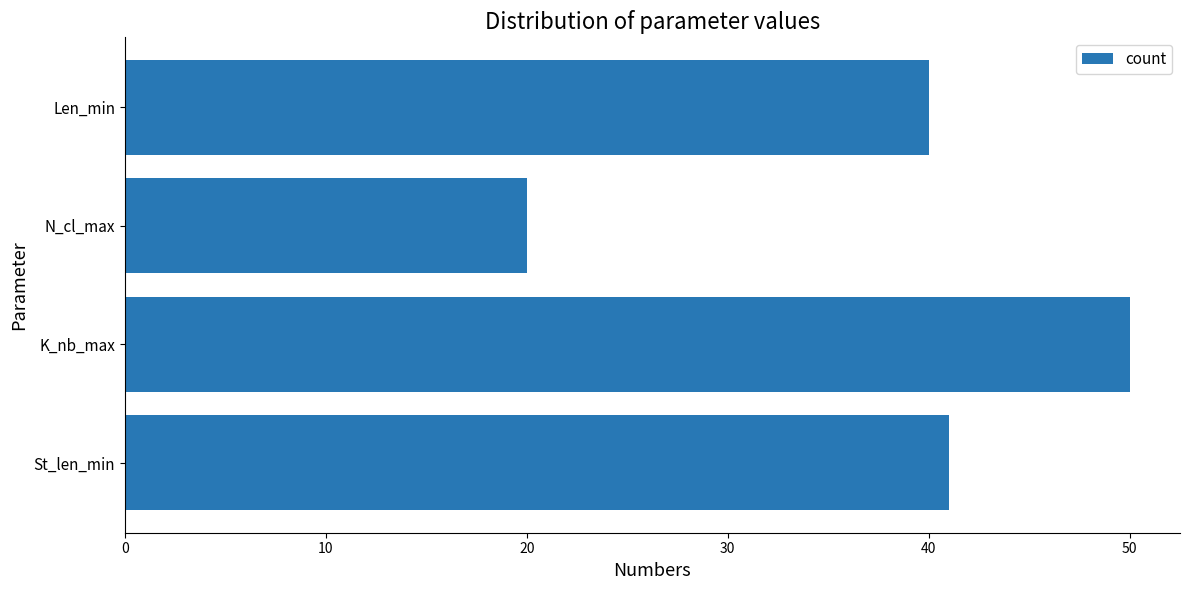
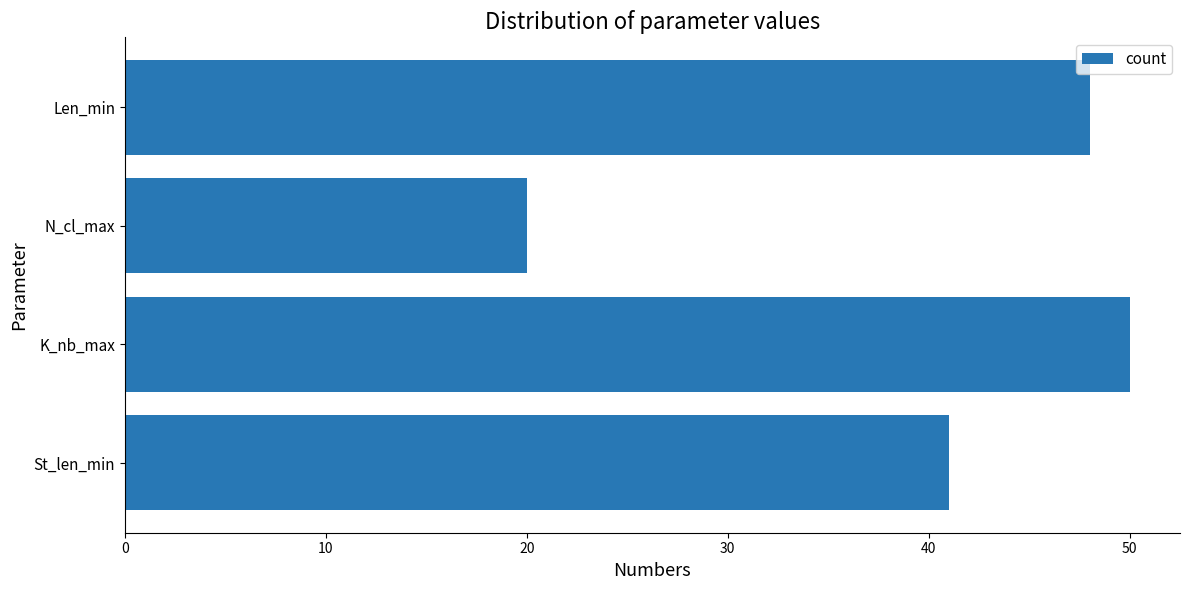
  {
-   "Len_min": 40,
+   "Len_min": 48,
    "N_cl_max": 20,
    "K_nb_max": 50,
    "St_len_min": 41
  }
